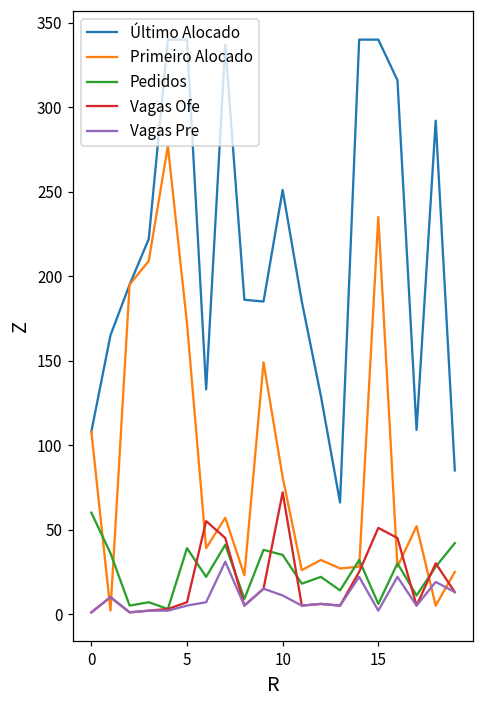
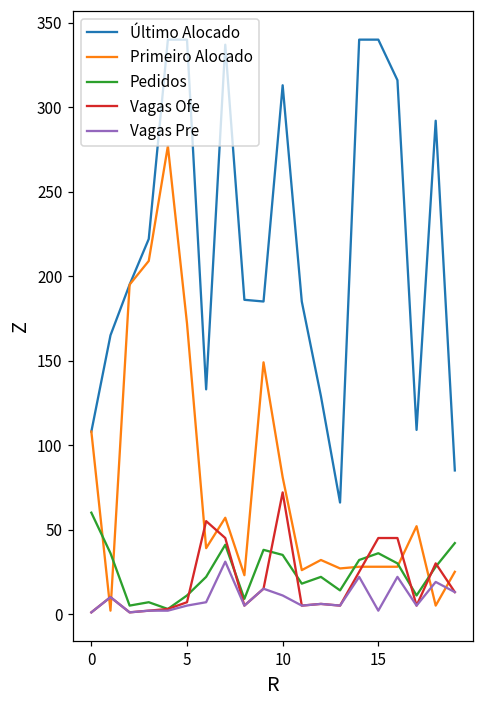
  {
    "Último Alocado": {
-     "10": 251,
+     "10": 313,
      "15": 340
    },
    "Primeiro Alocado": {
      "5": 172,
      "10": 81,
-     "15": 235
+     "15": 28
    },
    "Pedidos": {
      "0": 60,
-     "5": 39,
+     "5": 11,
      "10": 35,
-     "15": 6
+     "15": 36
    },
    "Vagas Ofe": {
      "5": 7,
      "10": 72,
-     "15": 51
+     "15": 45
    },
    "Vagas Pre": {
      "5": 5,
      "10": 11,
      "15": 2
    }
  }
